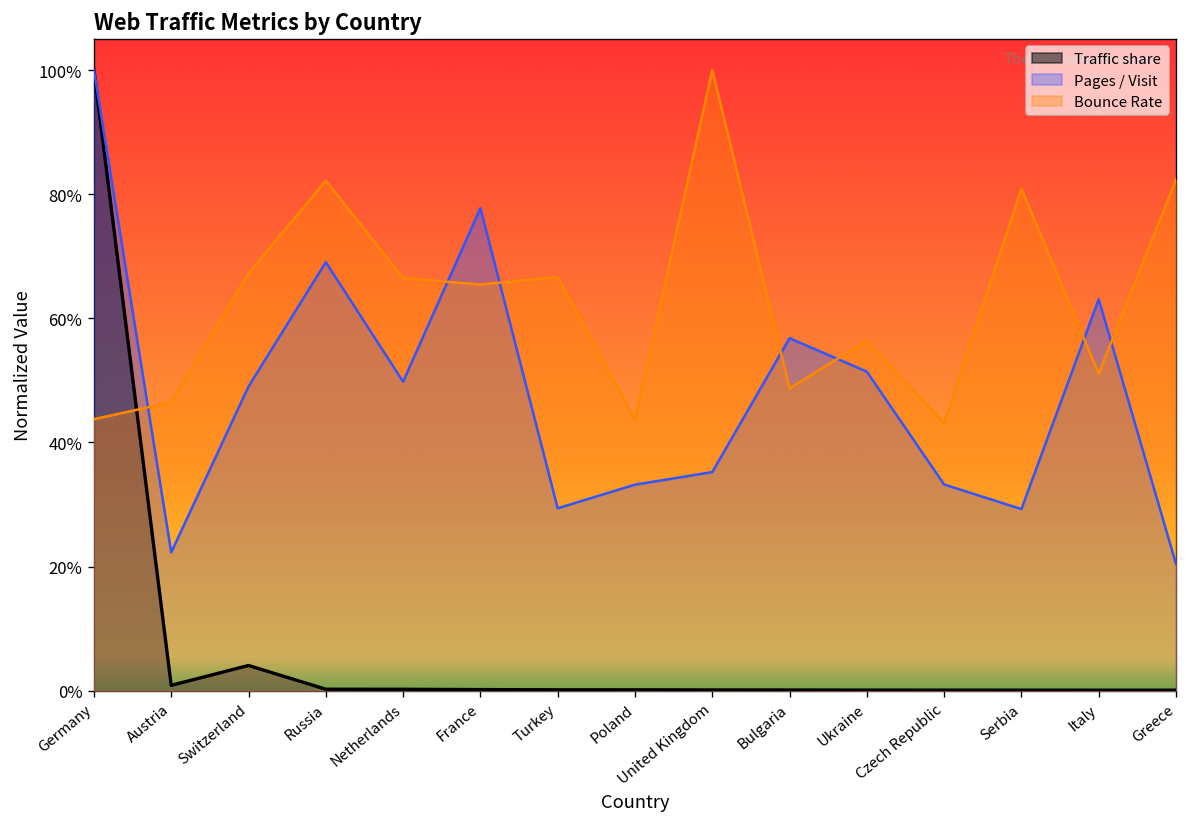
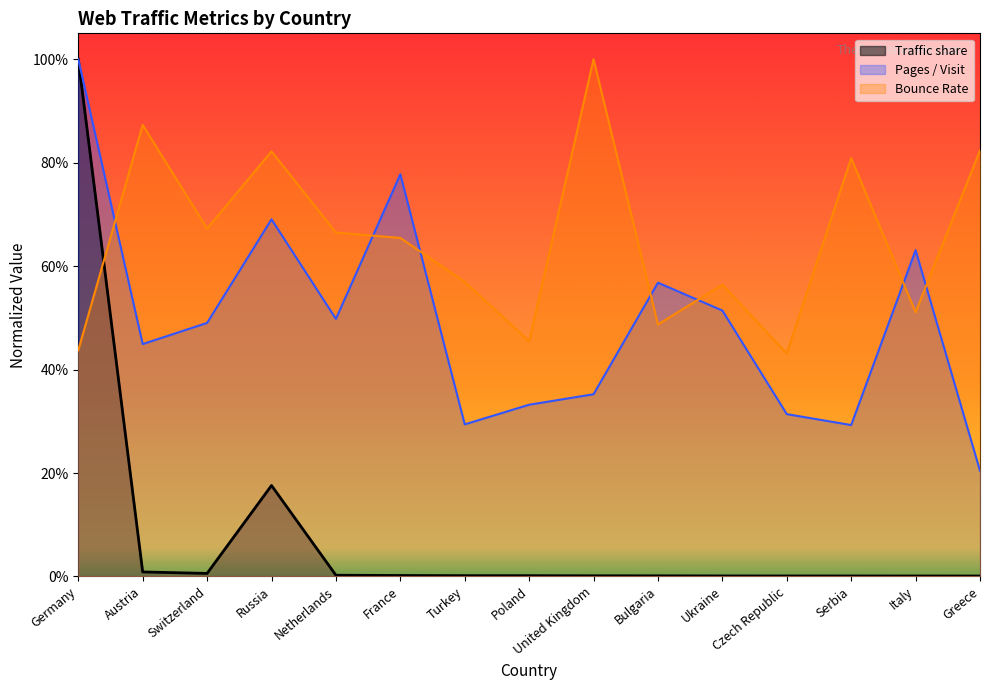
  {
    "Traffic share": {
      "Austria": "1%",
-     "Switzerland": "4%",
-     "Russia": "0%",
+     "Switzerland": "1%",
+     "Russia": "18%",
      "Netherlands": "0%",
      "France": "0%",
      "Turkey": "0%",
      "Poland": "0%",
      "United Kingdom": "0%",
      "Bulgaria": "0%",
      "Ukraine": "0%",
      "Czech Republic": "0%",
      "Serbia": "0%",
      "Italy": "0%",
      "Greece": "0%"
    },
    "Pages / Visit": {
-     "Austria": "22%",
+     "Austria": "45%",
      "Switzerland": "49%",
      "Russia": "69%",
      "Netherlands": "50%",
      "France": "78%",
      "Turkey": "29%",
      "Poland": "33%",
      "United Kingdom": "35%",
      "Bulgaria": "57%",
      "Ukraine": "51%",
-     "Czech Republic": "33%",
+     "Czech Republic": "31%",
      "Serbia": "29%",
      "Italy": "63%",
      "Greece": "20%"
    },
    "Bounce Rate": {
      "Germany": "44%",
-     "Austria": "46%",
+     "Austria": "87%",
      "Switzerland": "67%",
      "Russia": "82%",
      "Netherlands": "66%",
      "France": "65%",
-     "Turkey": "67%",
-     "Poland": "44%",
+     "Turkey": "57%",
+     "Poland": "45%",
      "United Kingdom": "100%",
      "Bulgaria": "49%",
      "Ukraine": "56%",
      "Czech Republic": "43%",
      "Serbia": "81%",
      "Italy": "51%",
      "Greece": "82%"
    }
  }
